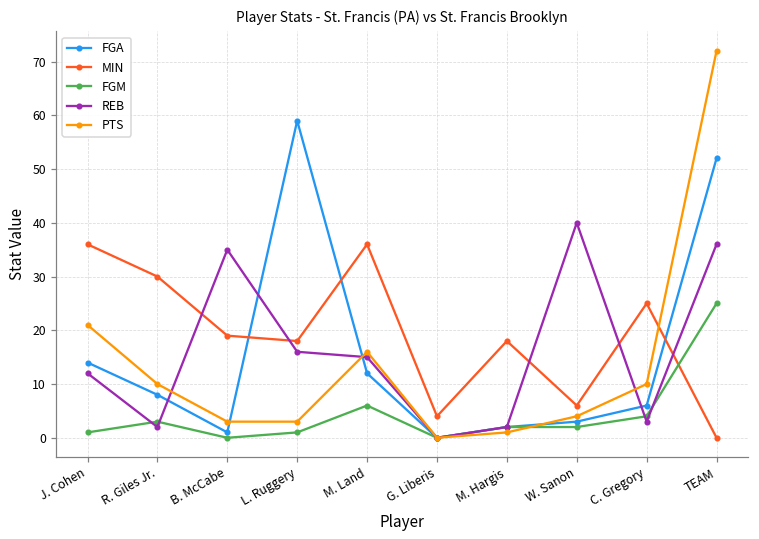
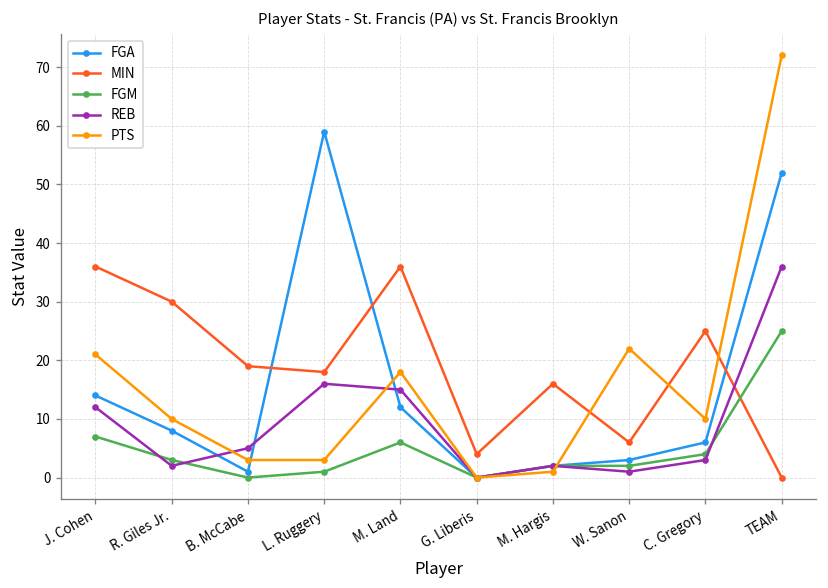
  {
    "FGA": {
      "J. Cohen": 14,
      "R. Giles Jr.": 8,
      "B. McCabe": 1,
      "L. Ruggery": 59,
      "M. Land": 12,
      "W. Sanon": 3,
      "C. Gregory": 6,
      "TEAM": 52
    },
    "MIN": {
      "J. Cohen": 36,
      "R. Giles Jr.": 30,
      "B. McCabe": 19,
      "L. Ruggery": 18,
      "M. Land": 36,
      "G. Liberis": 4,
-     "M. Hargis": 18,
+     "M. Hargis": 16,
      "W. Sanon": 6,
      "C. Gregory": 25,
      "TEAM": 0
    },
    "FGM": {
-     "J. Cohen": 1,
+     "J. Cohen": 7,
      "R. Giles Jr.": 3,
      "B. McCabe": 0,
      "L. Ruggery": 1,
      "M. Land": 6,
      "W. Sanon": 2,
      "C. Gregory": 4,
      "TEAM": 25
    },
    "REB": {
      "J. Cohen": 12,
      "R. Giles Jr.": 2,
-     "B. McCabe": 35,
+     "B. McCabe": 5,
      "L. Ruggery": 16,
      "M. Land": 15,
-     "W. Sanon": 40,
+     "W. Sanon": 1,
      "C. Gregory": 3,
      "TEAM": 36
    },
    "PTS": {
      "J. Cohen": 21,
      "R. Giles Jr.": 10,
      "B. McCabe": 3,
      "L. Ruggery": 3,
-     "M. Land": 16,
+     "M. Land": 18,
      "M. Hargis": 1,
-     "W. Sanon": 4,
+     "W. Sanon": 22,
      "C. Gregory": 10,
      "TEAM": 72
    }
  }
